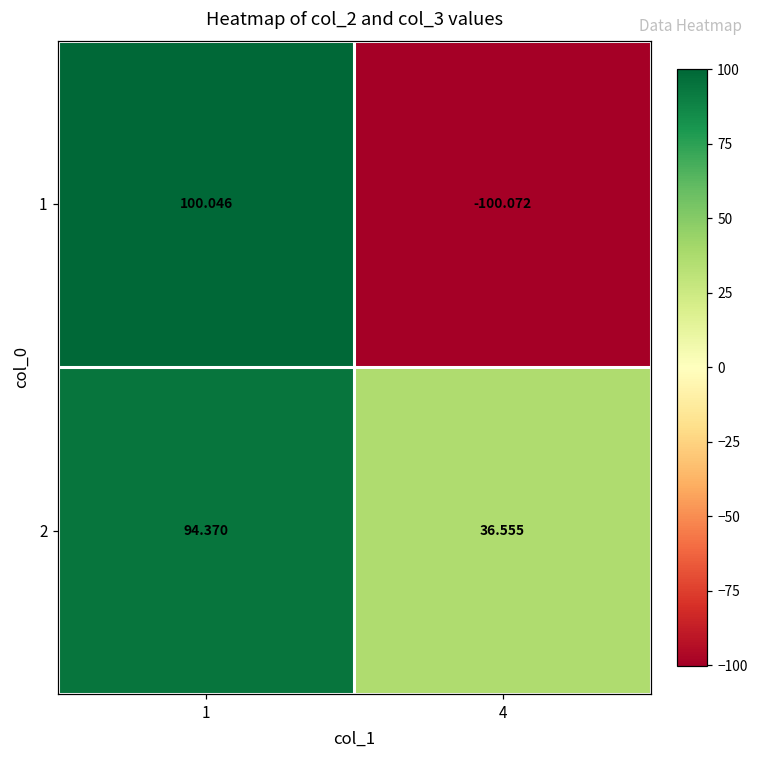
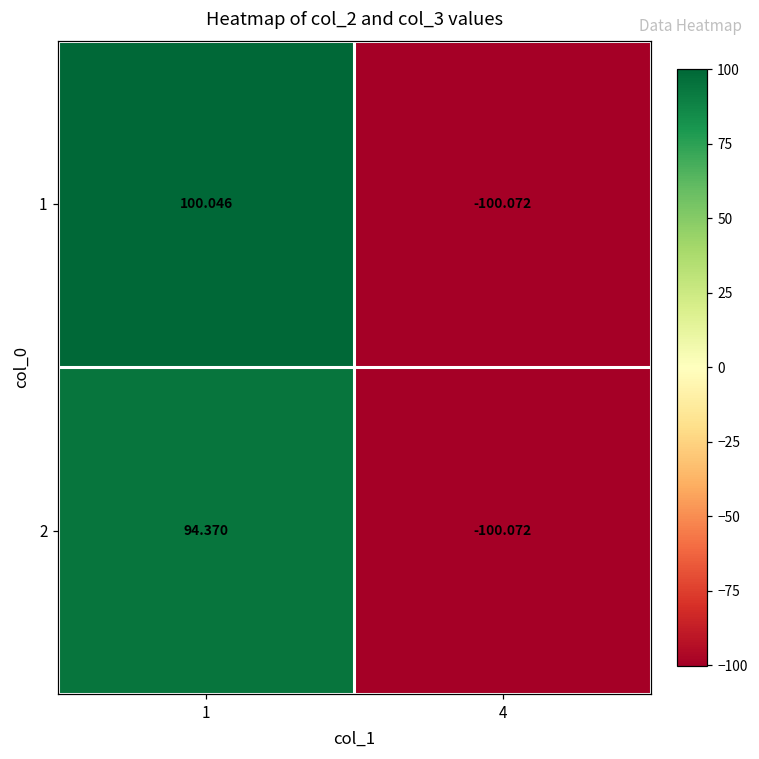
  {
    "1": {
      "1": 100.046,
      "4": -100.072
    },
    "2": {
      "1": 94.370,
-     "4": 36.555
+     "4": -100.072
    }
  }
